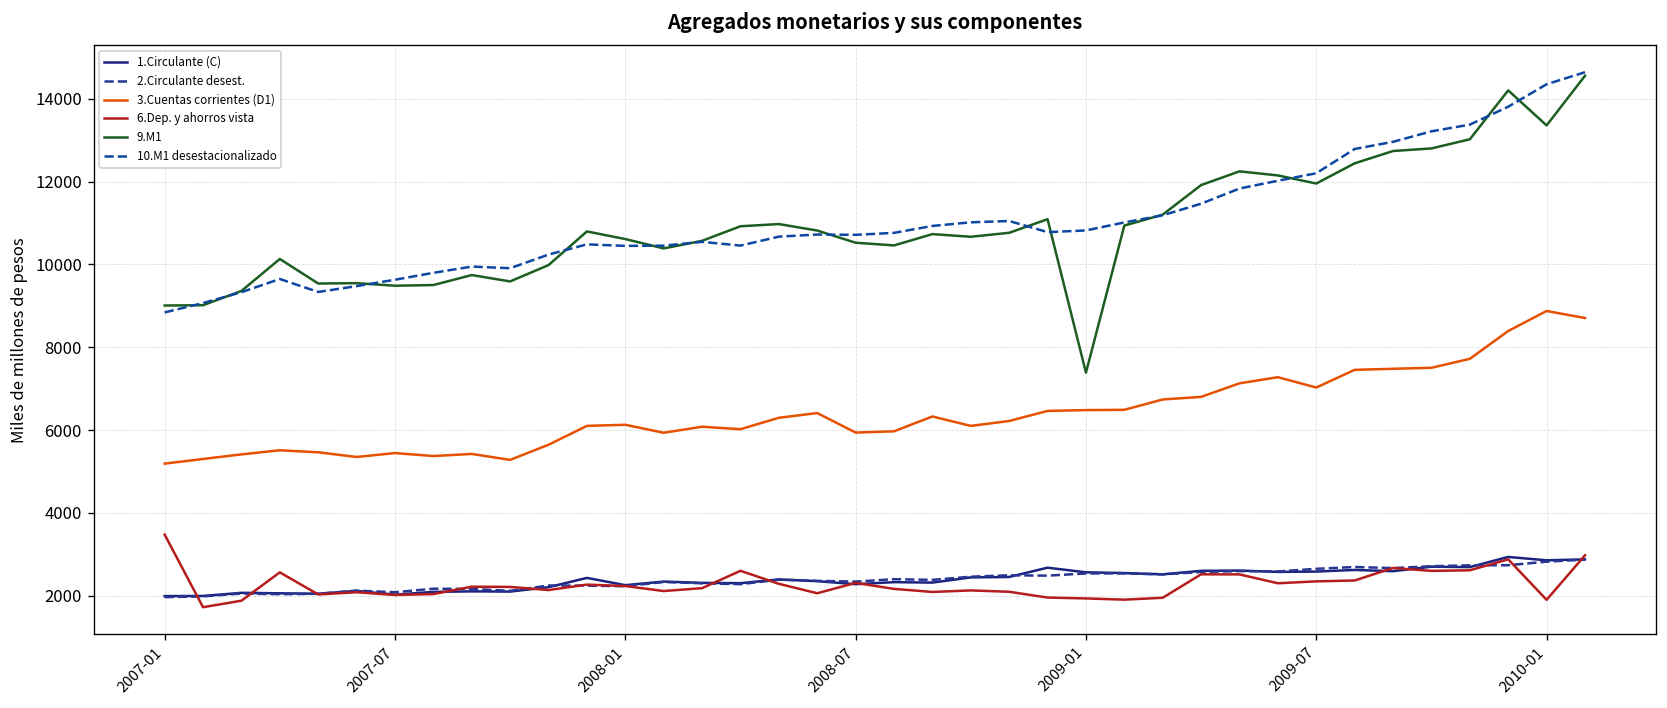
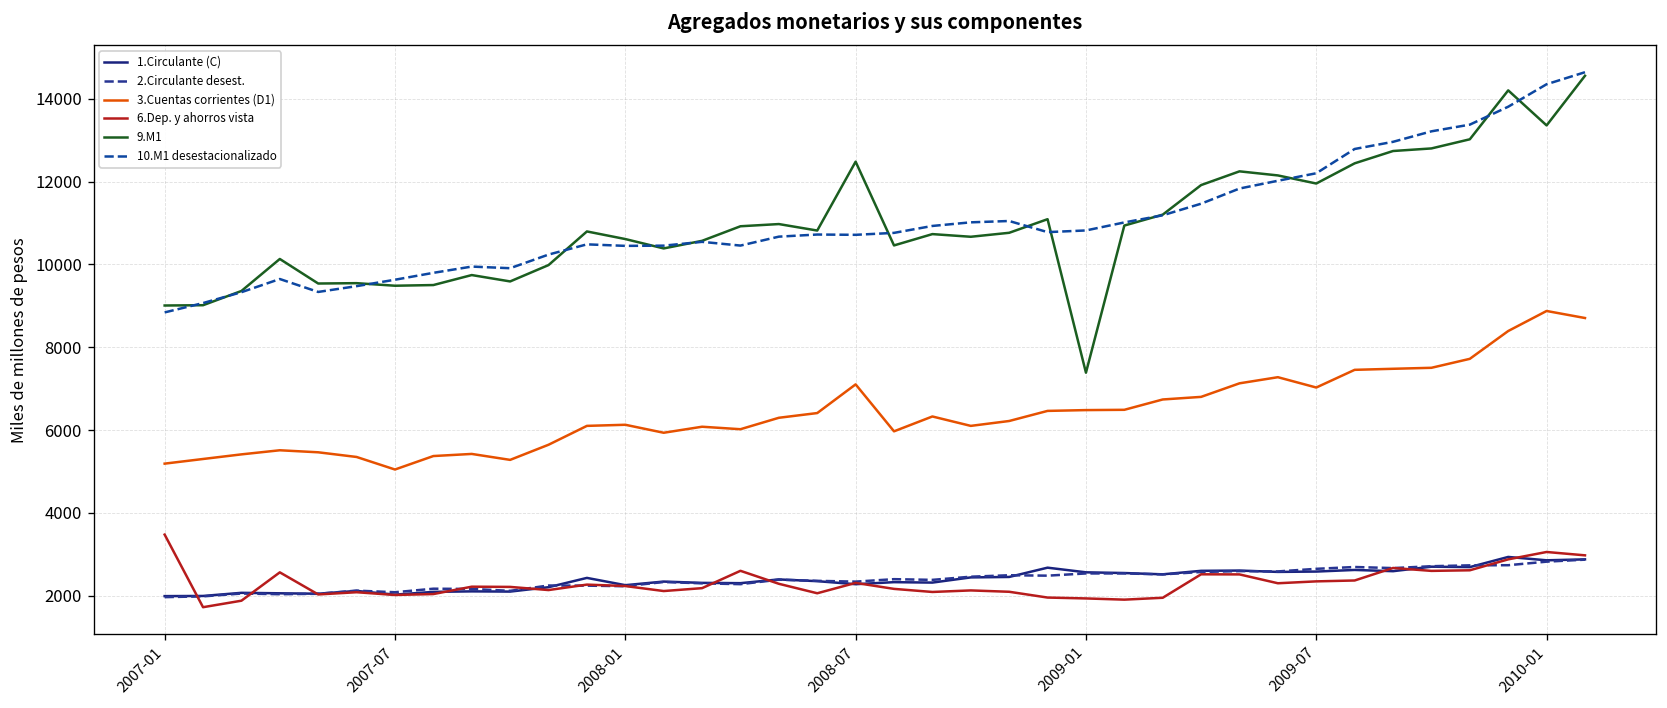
  {
    "3.Cuentas corrientes (D1)": {
      "2007-01": 5200,
-     "2007-07": 5400,
+     "2007-07": 5000,
      "2008-01": 6100,
-     "2008-07": 5900,
+     "2008-07": 7100,
      "2009-01": 6500,
      "2009-07": 7000,
      "2010-01": 8900
    },
    "6.Dep. y ahorros vista": {
      "2007-01": 3500,
      "2009-01": 1900,
      "2009-07": 2300,
-     "2010-01": 1900
+     "2010-01": 3100
    },
    "9.M1": {
      "2007-01": 9000,
      "2007-07": 9500,
      "2008-01": 10600,
-     "2008-07": 10500,
+     "2008-07": 12500,
      "2009-01": 7400,
      "2009-07": 12000,
      "2010-01": 13400
    }
  }
